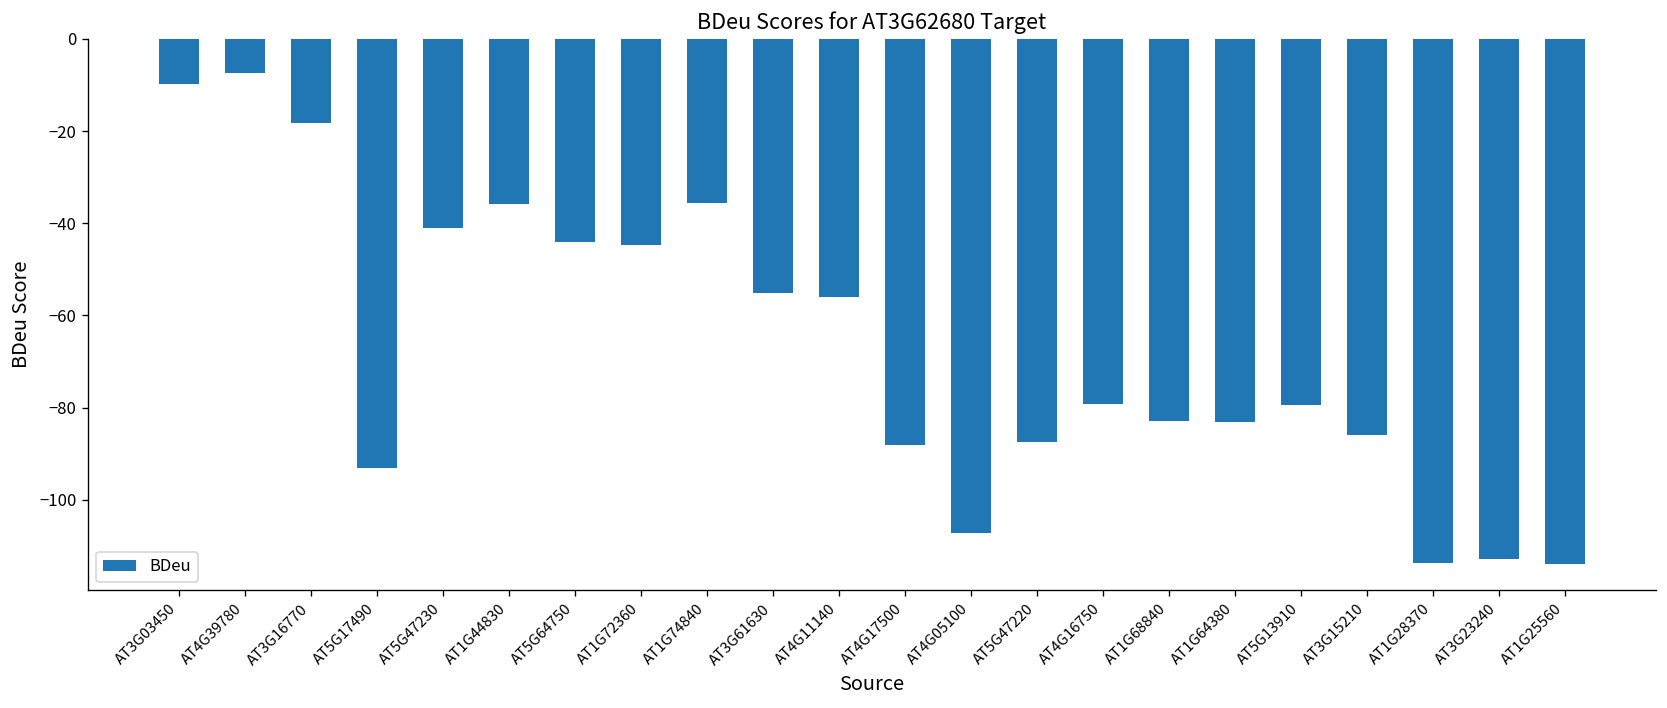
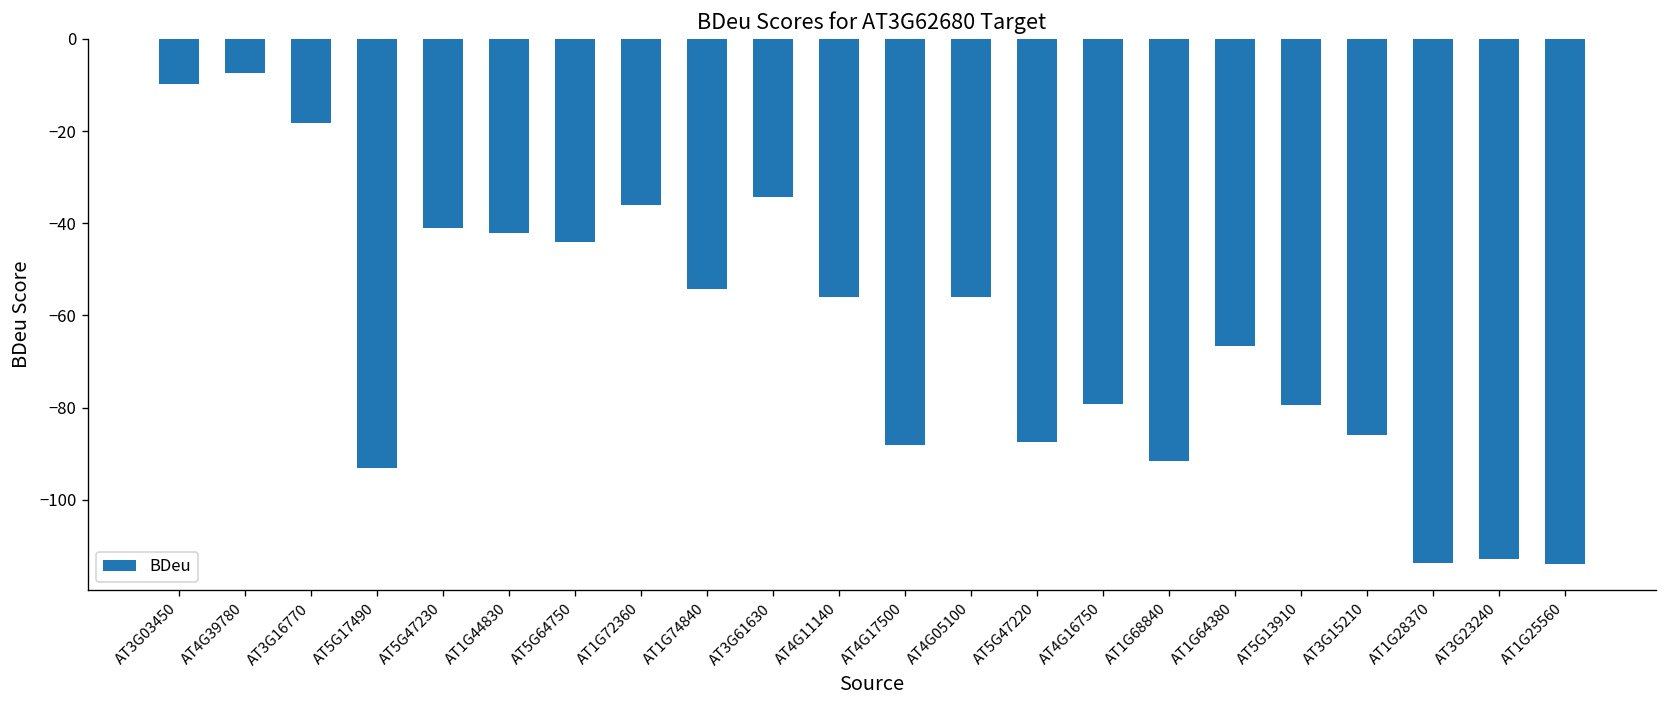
  {
    "AT3G03450": -10,
    "AT4G39780": -7,
    "AT3G16770": -18,
    "AT5G17490": -93,
    "AT5G47230": -41,
-   "AT1G44830": -36,
+   "AT1G44830": -42,
    "AT5G64750": -44,
-   "AT1G72360": -45,
-   "AT1G74840": -36,
-   "AT3G61630": -55,
+   "AT1G72360": -36,
+   "AT1G74840": -54,
+   "AT3G61630": -34,
    "AT4G11140": -56,
    "AT4G17500": -88,
-   "AT4G05100": -107,
+   "AT4G05100": -56,
    "AT5G47220": -87,
    "AT4G16750": -79,
-   "AT1G68840": -83,
-   "AT1G64380": -83,
+   "AT1G68840": -92,
+   "AT1G64380": -67,
    "AT5G13910": -79,
    "AT3G15210": -86,
    "AT1G28370": -114,
    "AT3G23240": -113,
    "AT1G25560": -114
  }
